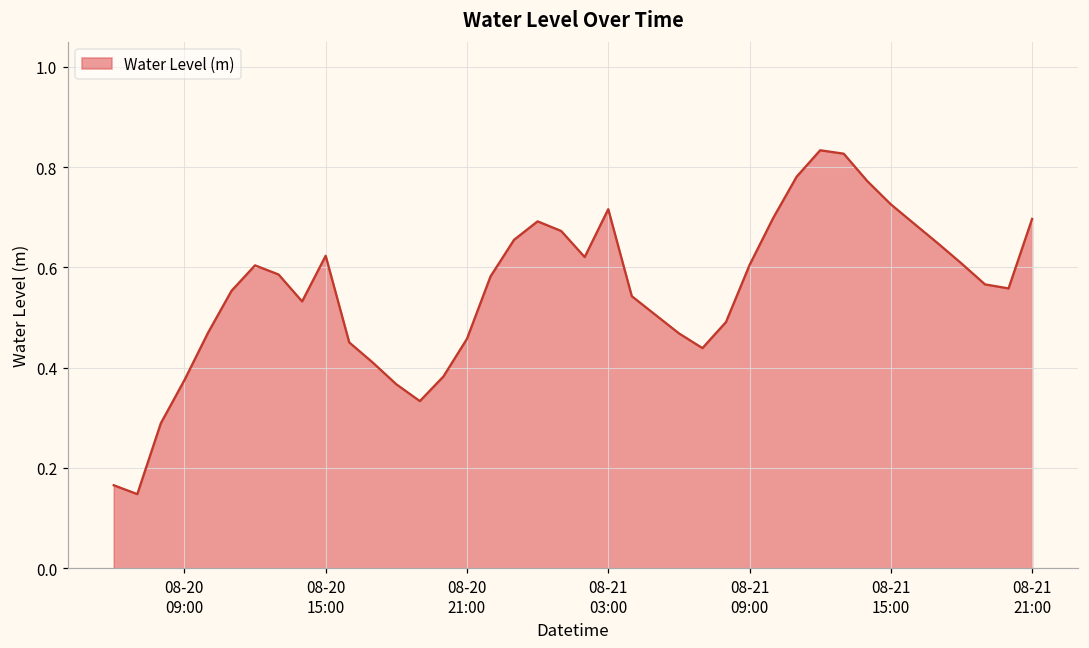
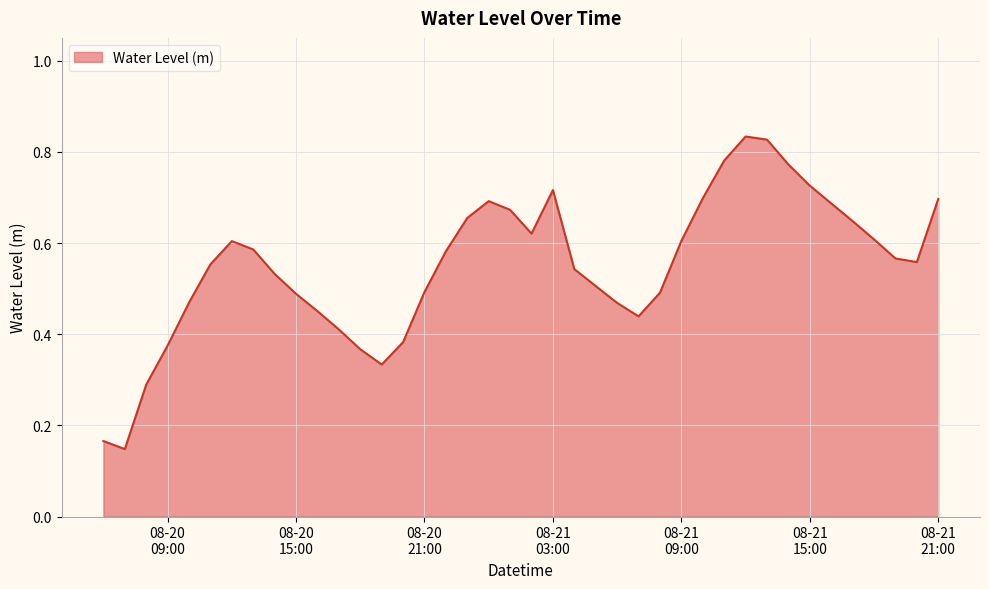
  {
    "08-20 09:00": 0.38,
-   "08-20 15:00": 0.62,
-   "08-20 21:00": 0.46,
+   "08-20 15:00": 0.49,
+   "08-20 21:00": 0.49,
    "08-21 03:00": 0.72,
    "08-21 09:00": 0.60,
    "08-21 15:00": 0.73,
    "08-21 21:00": 0.70
  }
